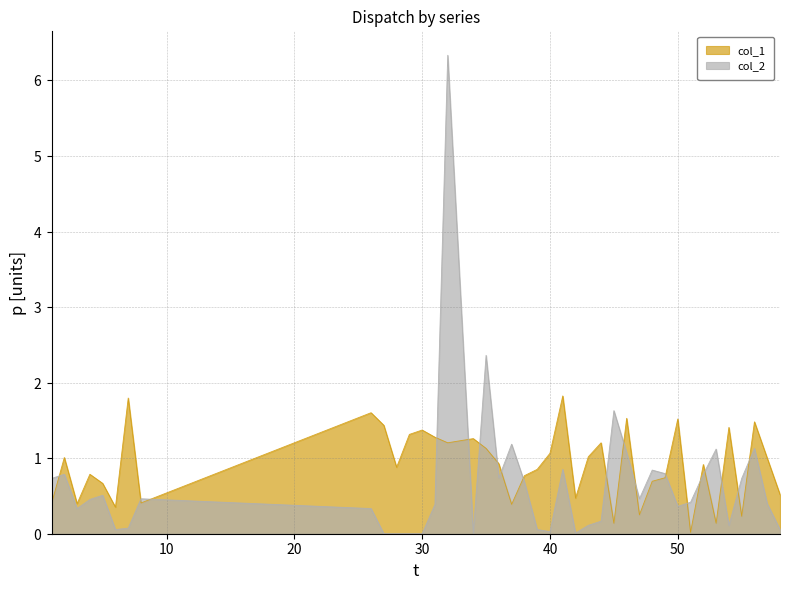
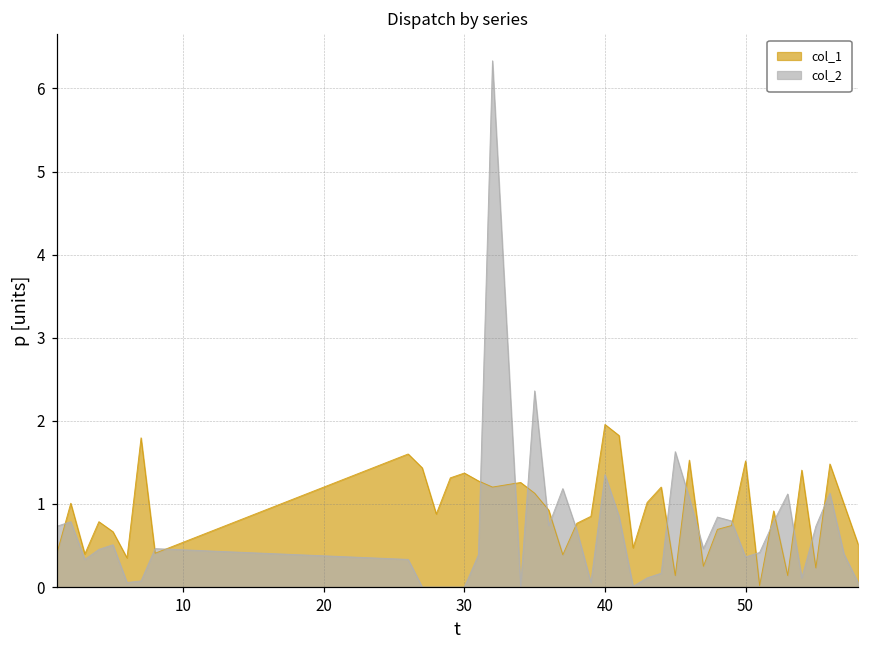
  {
    "col_1": {
      "30": 1.4,
-     "40": 1.1,
+     "40": 2.0,
      "50": 1.5
    },
    "col_2": {
      "30": 0.0,
-     "40": 0.0,
+     "40": 1.4,
      "50": 0.4
    }
  }
